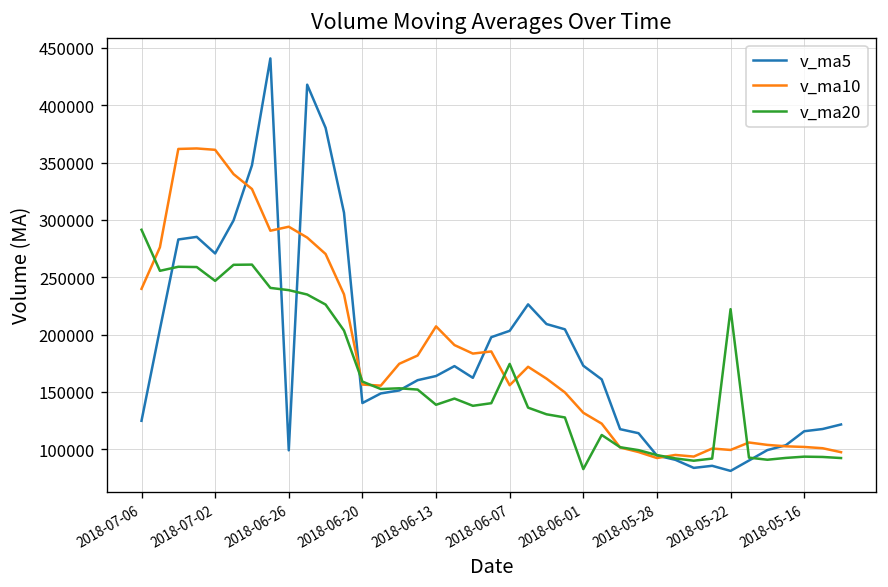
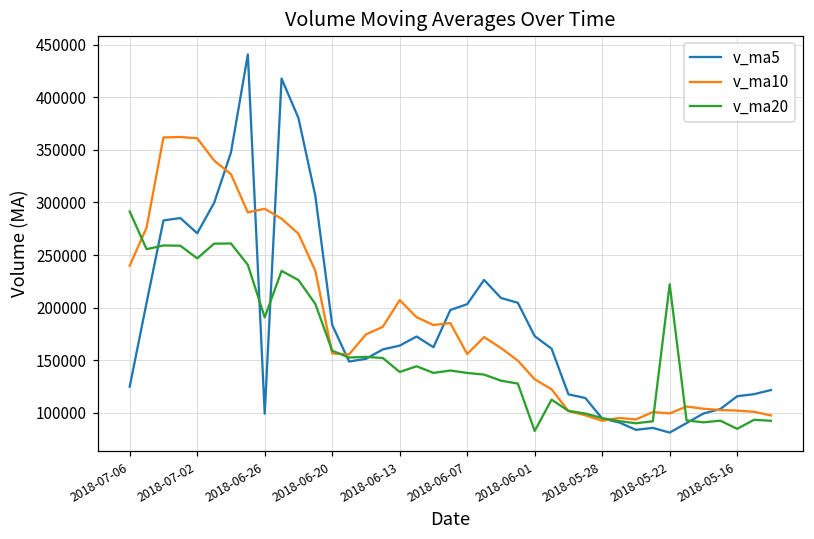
  {
    "v_ma5": {
      "2018-07-06": 120000,
      "2018-07-02": 270000,
      "2018-06-26": 100000,
-     "2018-06-20": 140000,
+     "2018-06-20": 180000,
      "2018-06-13": 160000,
      "2018-06-07": 200000,
      "2018-06-01": 170000,
      "2018-05-22": 80000,
      "2018-05-16": 120000
    },
    "v_ma10": {
      "2018-07-06": 240000,
      "2018-07-02": 360000,
      "2018-06-26": 290000,
      "2018-06-13": 210000,
      "2018-06-07": 160000,
      "2018-06-01": 130000,
      "2018-05-22": 100000,
      "2018-05-16": 100000
    },
    "v_ma20": {
      "2018-07-06": 290000,
      "2018-07-02": 250000,
-     "2018-06-26": 240000,
+     "2018-06-26": 190000,
      "2018-06-13": 140000,
-     "2018-06-07": 170000,
+     "2018-06-07": 140000,
      "2018-06-01": 80000,
      "2018-05-22": 220000,
-     "2018-05-16": 90000
+     "2018-05-16": 80000
    }
  }
